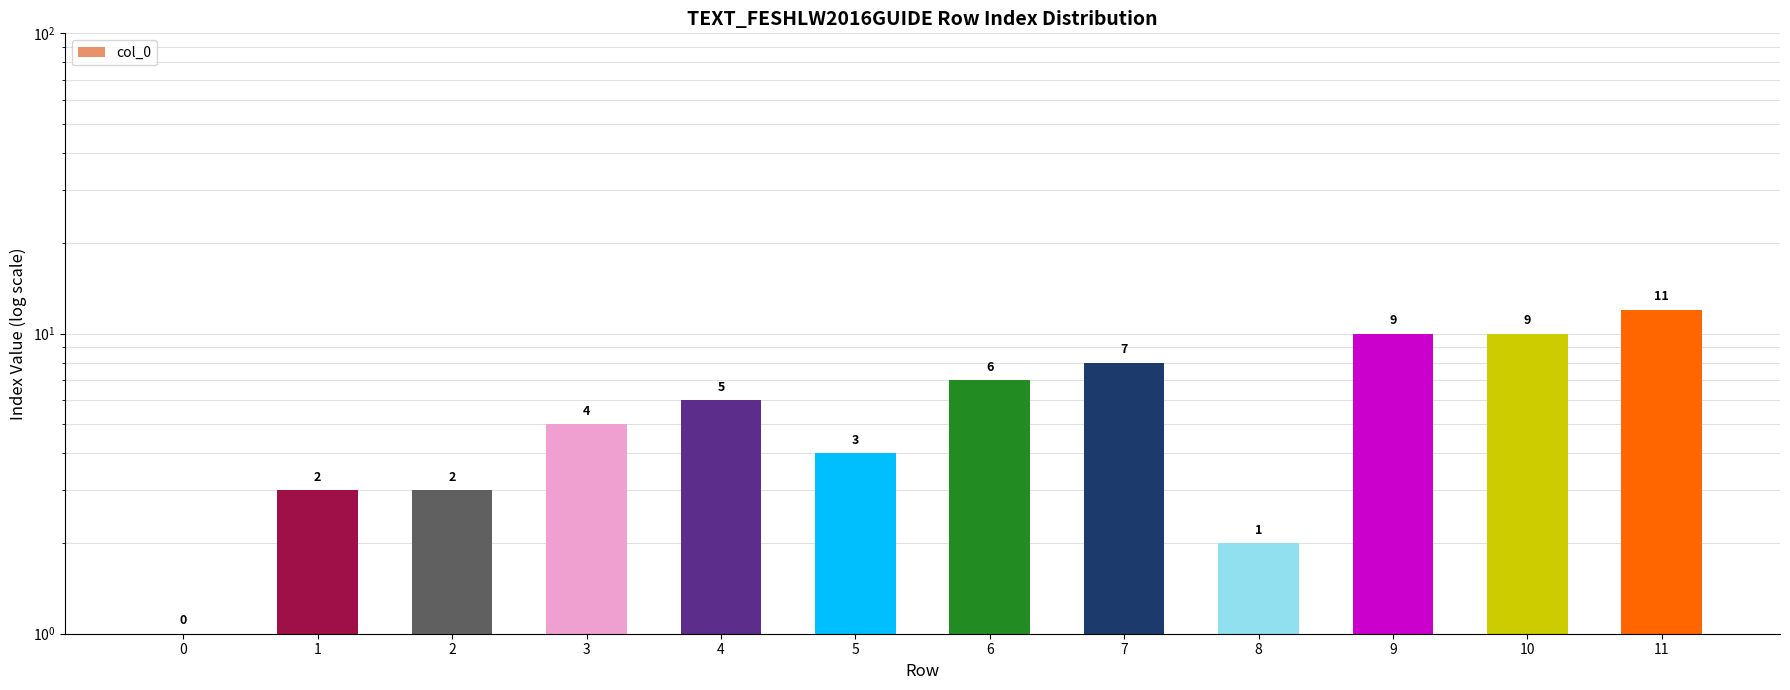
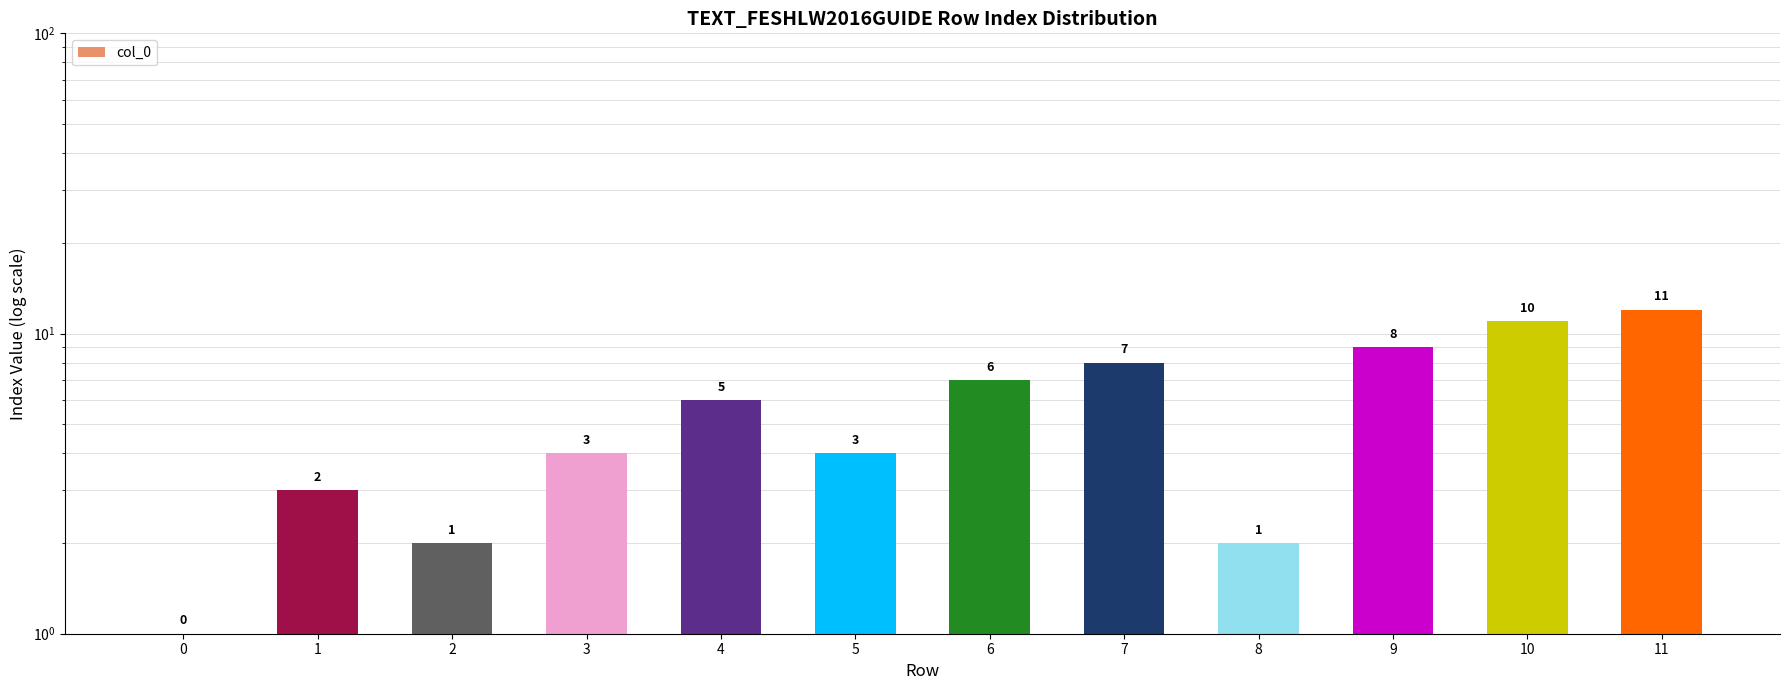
  {
-   "2": 2,
-   "3": 4,
-   "9": 9,
-   "10": 9
+   "2": 1,
+   "3": 3,
+   "9": 8,
+   "10": 10
  }
